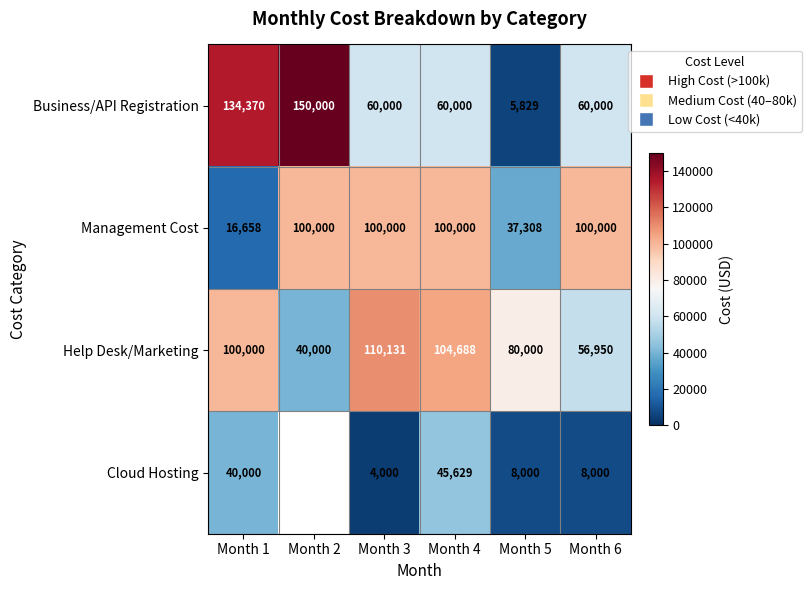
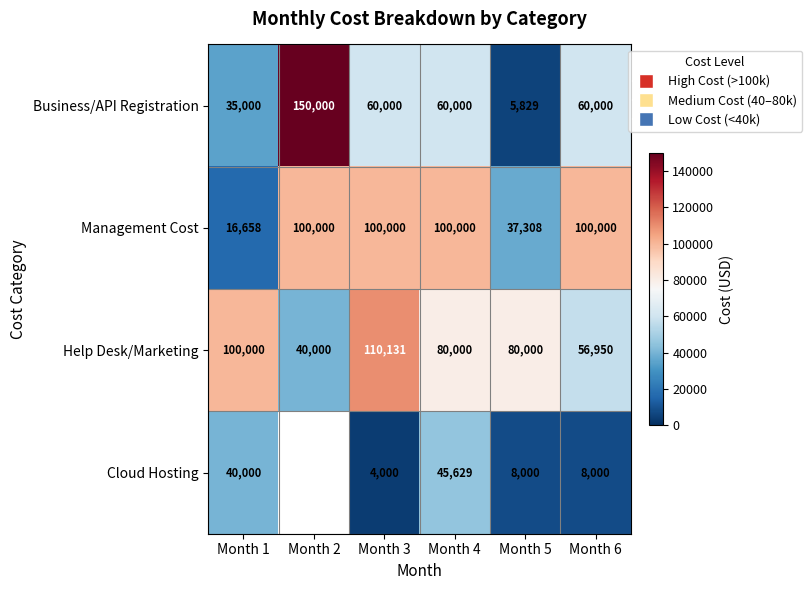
  {
    "Business/API Registration": {
-     "Month 1": "134,370",
+     "Month 1": "35,000",
      "Month 2": "150,000",
      "Month 3": "60,000",
      "Month 4": "60,000",
      "Month 5": "5,829",
      "Month 6": "60,000"
    },
    "Management Cost": {
      "Month 1": "16,658",
      "Month 2": "100,000",
      "Month 3": "100,000",
      "Month 4": "100,000",
      "Month 5": "37,308",
      "Month 6": "100,000"
    },
    "Help Desk/Marketing": {
      "Month 1": "100,000",
      "Month 2": "40,000",
      "Month 3": "110,131",
-     "Month 4": "104,688",
+     "Month 4": "80,000",
      "Month 5": "80,000",
      "Month 6": "56,950"
    },
    "Cloud Hosting": {
      "Month 1": "40,000",
      "Month 3": "4,000",
      "Month 4": "45,629",
      "Month 5": "8,000",
      "Month 6": "8,000"
    }
  }
